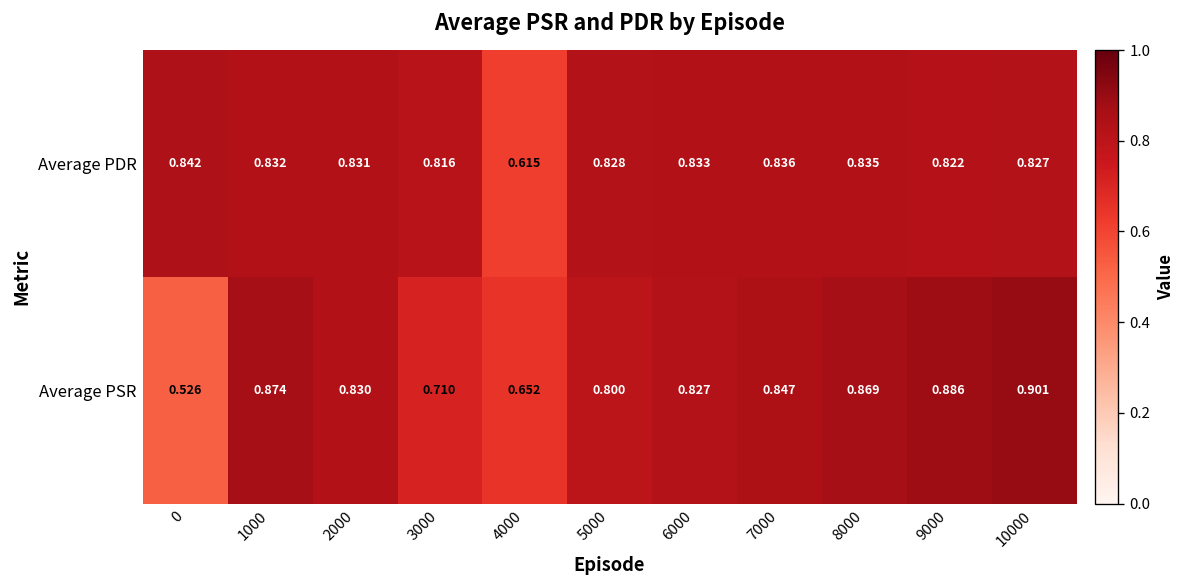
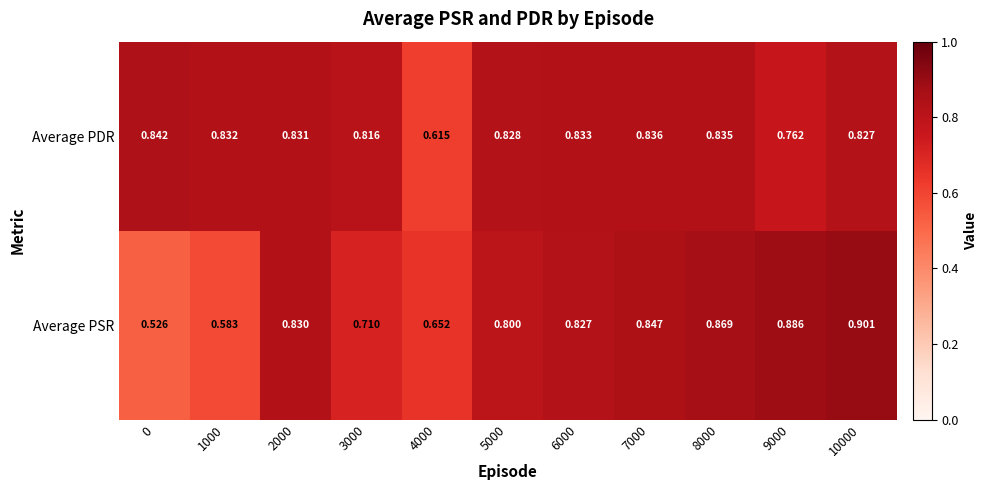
  {
    "Average PDR": {
      "0": 0.842,
      "1000": 0.832,
      "2000": 0.831,
      "3000": 0.816,
      "4000": 0.615,
      "5000": 0.828,
      "6000": 0.833,
      "7000": 0.836,
      "8000": 0.835,
-     "9000": 0.822,
+     "9000": 0.762,
      "10000": 0.827
    },
    "Average PSR": {
      "0": 0.526,
-     "1000": 0.874,
+     "1000": 0.583,
      "2000": 0.830,
      "3000": 0.710,
      "4000": 0.652,
      "5000": 0.800,
      "6000": 0.827,
      "7000": 0.847,
      "8000": 0.869,
      "9000": 0.886,
      "10000": 0.901
    }
  }
